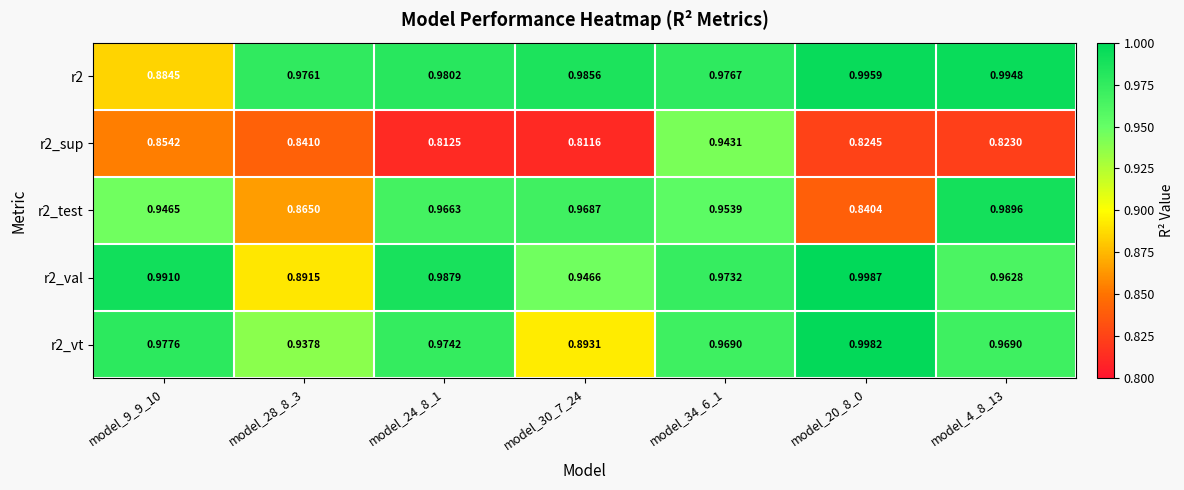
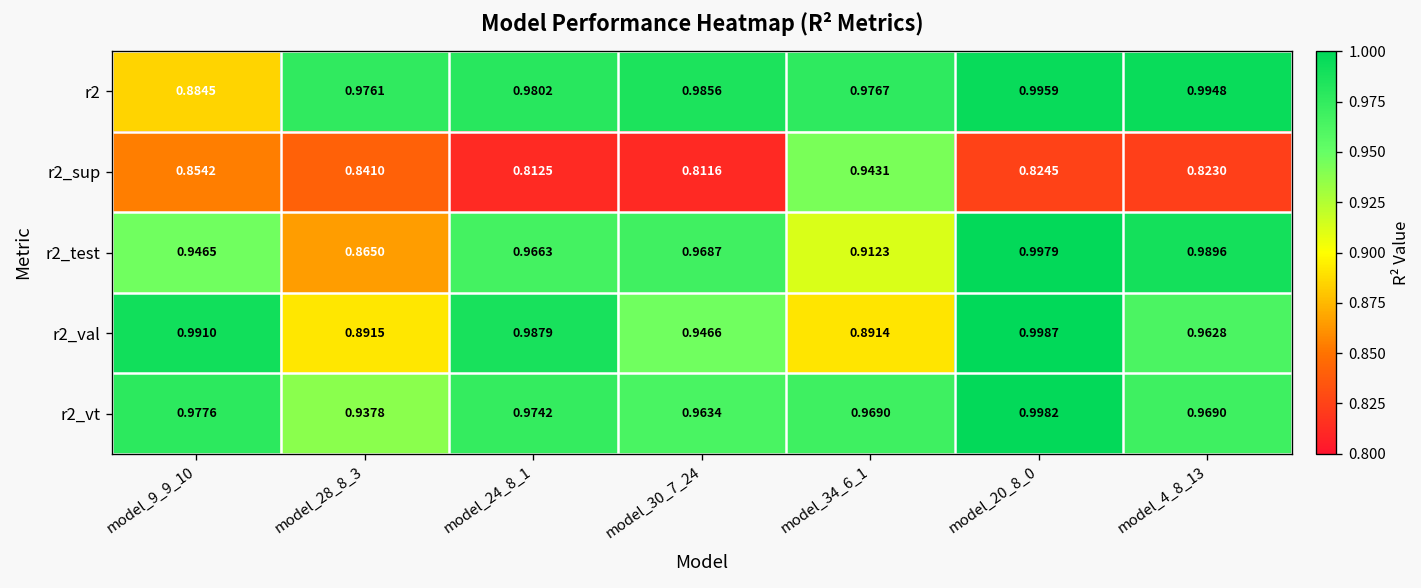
  {
    "r2": {
      "model_9_9_10": 0.8845,
      "model_28_8_3": 0.9761,
      "model_24_8_1": 0.9802,
      "model_30_7_24": 0.9856,
      "model_34_6_1": 0.9767,
      "model_20_8_0": 0.9959,
      "model_4_8_13": 0.9948
    },
    "r2_sup": {
      "model_9_9_10": 0.8542,
      "model_28_8_3": 0.8410,
      "model_24_8_1": 0.8125,
      "model_30_7_24": 0.8116,
      "model_34_6_1": 0.9431,
      "model_20_8_0": 0.8245,
      "model_4_8_13": 0.8230
    },
    "r2_test": {
      "model_9_9_10": 0.9465,
      "model_28_8_3": 0.8650,
      "model_24_8_1": 0.9663,
      "model_30_7_24": 0.9687,
-     "model_34_6_1": 0.9539,
-     "model_20_8_0": 0.8404,
+     "model_34_6_1": 0.9123,
+     "model_20_8_0": 0.9979,
      "model_4_8_13": 0.9896
    },
    "r2_val": {
      "model_9_9_10": 0.9910,
      "model_28_8_3": 0.8915,
      "model_24_8_1": 0.9879,
      "model_30_7_24": 0.9466,
-     "model_34_6_1": 0.9732,
+     "model_34_6_1": 0.8914,
      "model_20_8_0": 0.9987,
      "model_4_8_13": 0.9628
    },
    "r2_vt": {
      "model_9_9_10": 0.9776,
      "model_28_8_3": 0.9378,
      "model_24_8_1": 0.9742,
-     "model_30_7_24": 0.8931,
+     "model_30_7_24": 0.9634,
      "model_34_6_1": 0.9690,
      "model_20_8_0": 0.9982,
      "model_4_8_13": 0.9690
    }
  }
